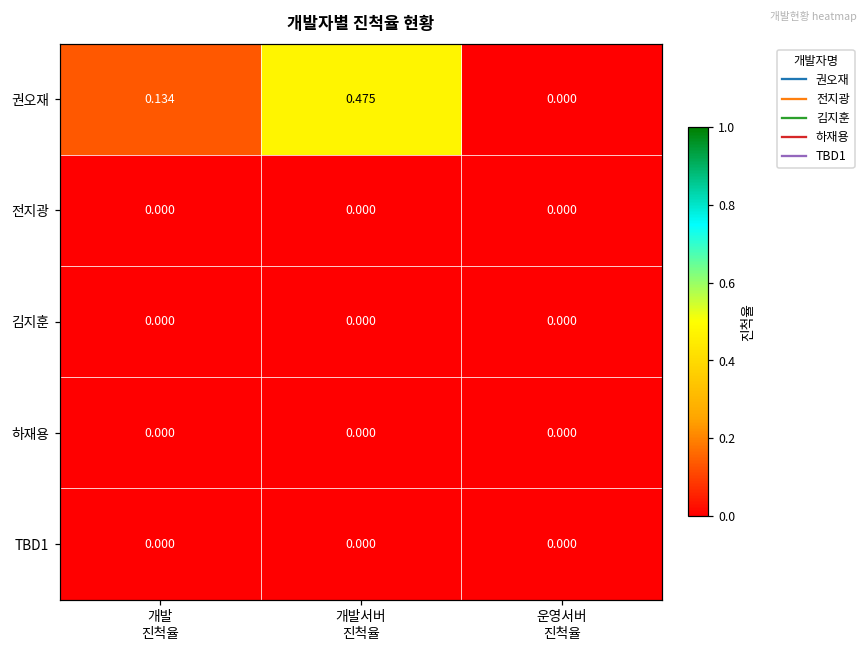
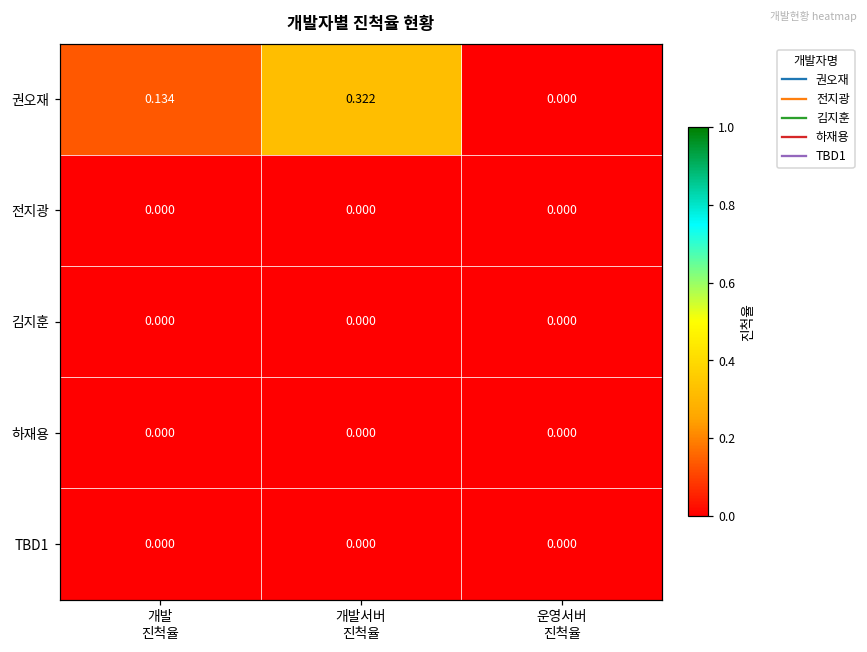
  {
    "권오재": {
      "개발 진척율": 0.134,
-     "개발서버 진척율": 0.475,
+     "개발서버 진척율": 0.322,
      "운영서버 진척율": 0.000
    },
    "전지광": {
      "개발 진척율": 0.000,
      "개발서버 진척율": 0.000,
      "운영서버 진척율": 0.000
    },
    "김지훈": {
      "개발 진척율": 0.000,
      "개발서버 진척율": 0.000,
      "운영서버 진척율": 0.000
    },
    "하재용": {
      "개발 진척율": 0.000,
      "개발서버 진척율": 0.000,
      "운영서버 진척율": 0.000
    },
    "TBD1": {
      "개발 진척율": 0.000,
      "개발서버 진척율": 0.000,
      "운영서버 진척율": 0.000
    }
  }
